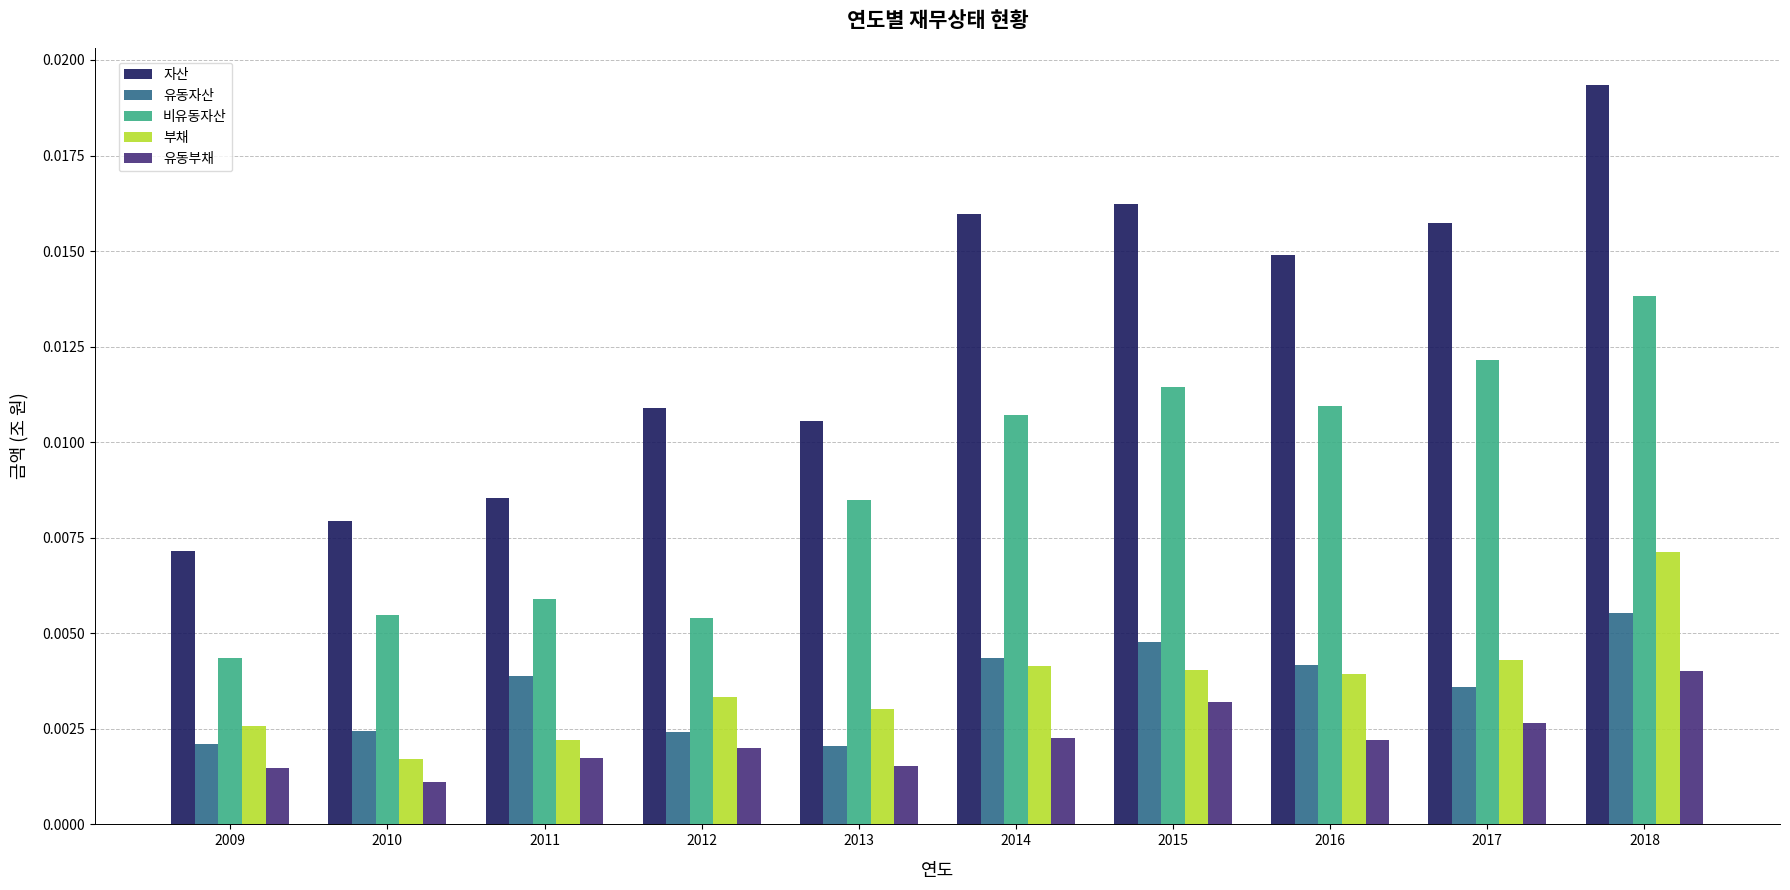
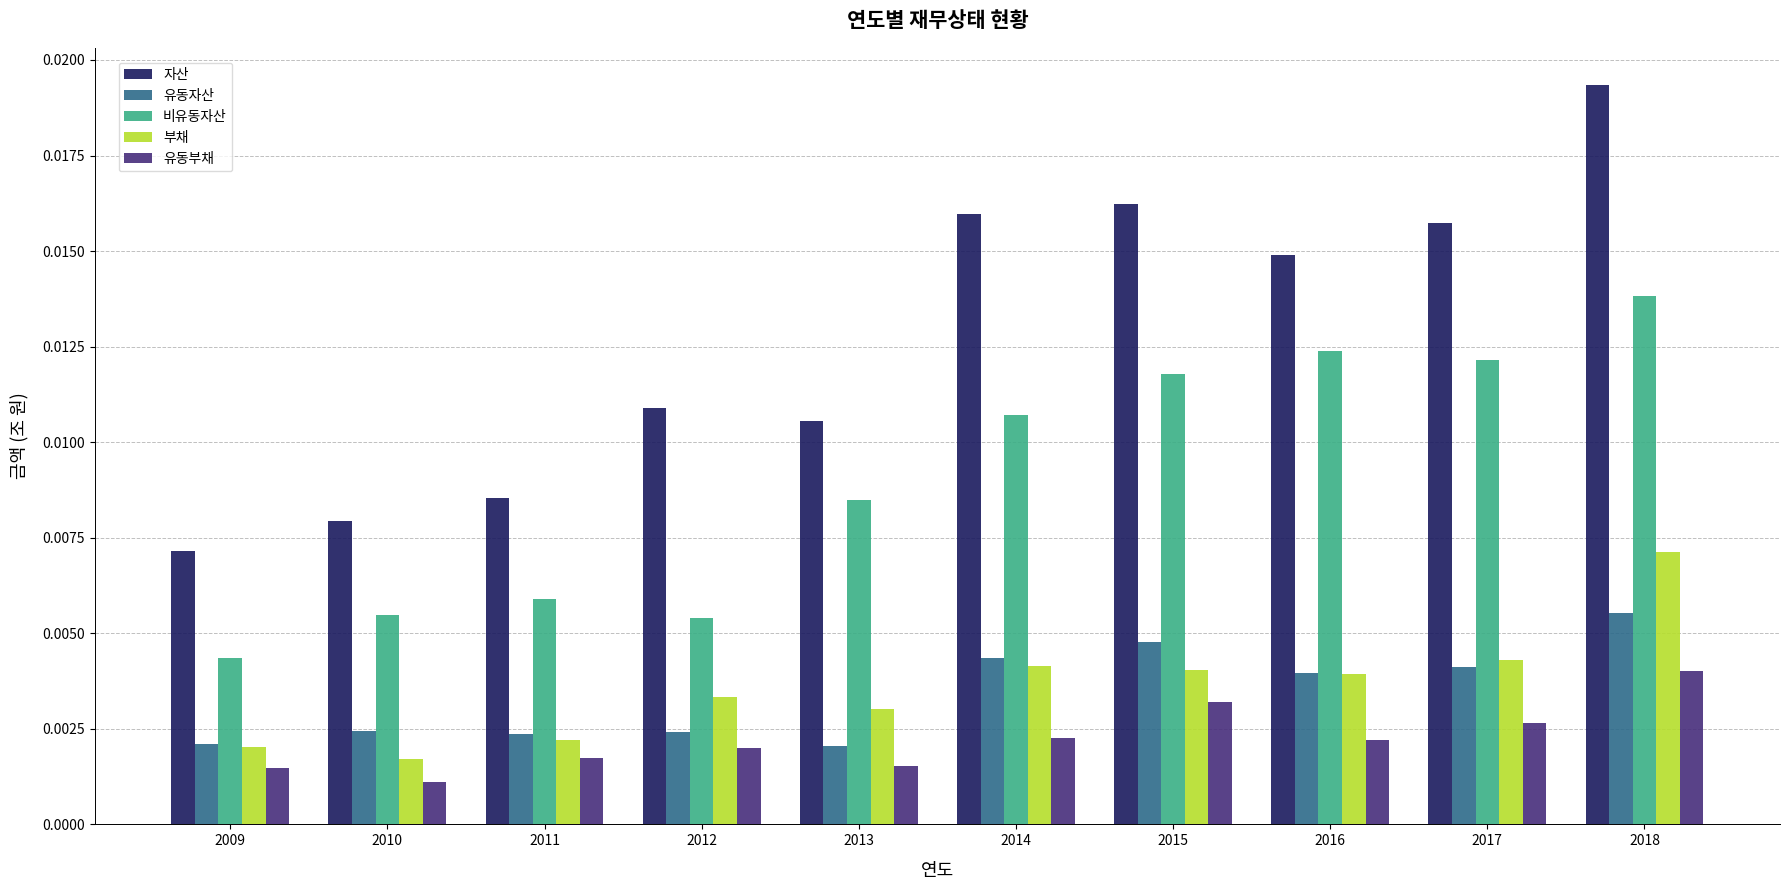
  {
    "유동자산": {
      "2009": 0.0021,
      "2010": 0.0025,
-     "2011": 0.0039,
+     "2011": 0.0024,
      "2012": 0.0024,
      "2013": 0.0021,
      "2014": 0.0044,
      "2015": 0.0048,
-     "2016": 0.0042,
-     "2017": 0.0036,
+     "2016": 0.0040,
+     "2017": 0.0041,
      "2018": 0.0055
    },
    "비유동자산": {
      "2009": 0.0044,
      "2010": 0.0055,
      "2011": 0.0059,
      "2012": 0.0054,
      "2013": 0.0085,
      "2014": 0.0107,
-     "2015": 0.0115,
-     "2016": 0.0109,
+     "2015": 0.0118,
+     "2016": 0.0124,
      "2017": 0.0122,
      "2018": 0.0138
    },
    "부채": {
-     "2009": 0.0026,
+     "2009": 0.0020,
      "2010": 0.0017,
      "2011": 0.0022,
      "2012": 0.0033,
      "2013": 0.0030,
      "2014": 0.0041,
      "2015": 0.0040,
      "2016": 0.0039,
      "2017": 0.0043,
      "2018": 0.0071
    }
  }
